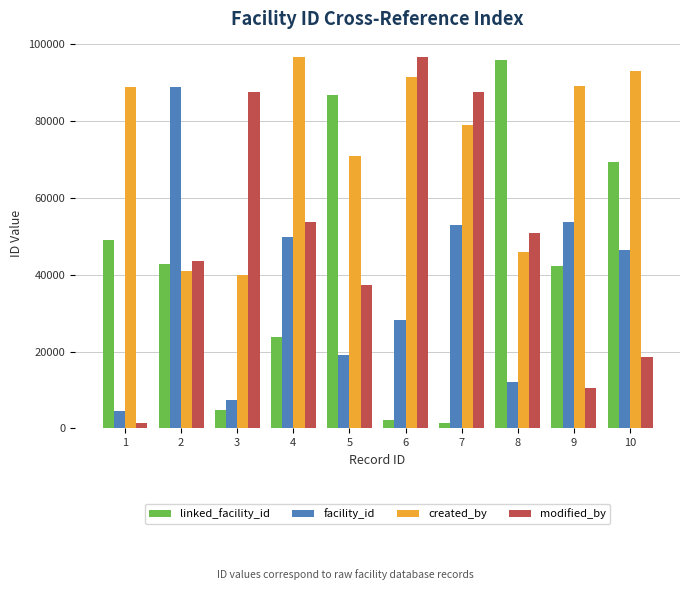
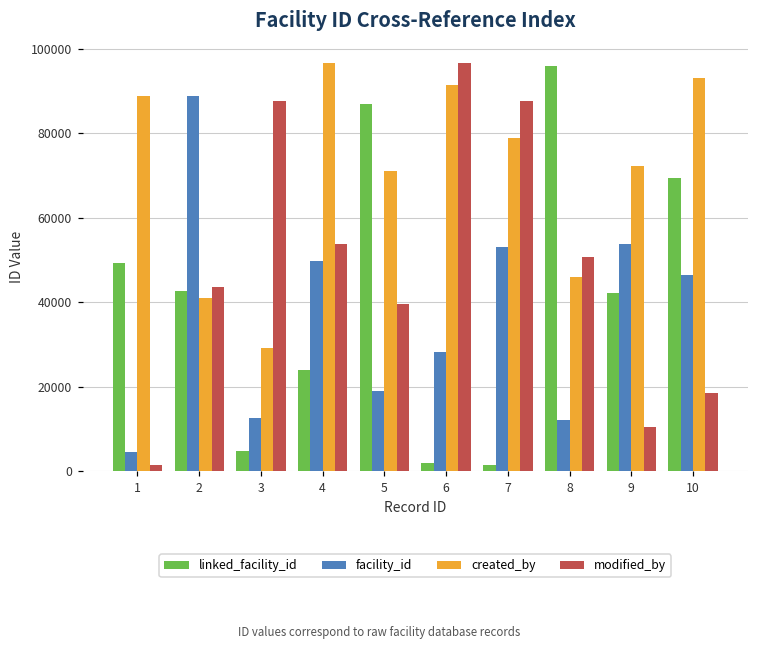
  {
    "linked_facility_id": {
      "1": 49000,
      "2": 43000,
      "3": 5000,
      "4": 24000,
      "5": 87000,
      "6": 2000,
      "7": 1000,
      "8": 96000,
      "9": 42000,
      "10": 69000
    },
    "facility_id": {
      "1": 5000,
      "2": 89000,
-     "3": 7000,
+     "3": 13000,
      "4": 50000,
      "5": 19000,
      "6": 28000,
      "7": 53000,
      "8": 12000,
      "9": 54000,
      "10": 46000
    },
    "created_by": {
      "1": 89000,
      "2": 41000,
-     "3": 40000,
+     "3": 29000,
      "4": 97000,
      "5": 71000,
      "6": 91000,
      "7": 79000,
      "8": 46000,
-     "9": 89000,
+     "9": 72000,
      "10": 93000
    },
    "modified_by": {
      "1": 1000,
      "2": 44000,
      "3": 88000,
      "4": 54000,
-     "5": 37000,
+     "5": 40000,
      "6": 97000,
      "7": 88000,
      "8": 51000,
      "9": 11000,
      "10": 19000
    }
  }
